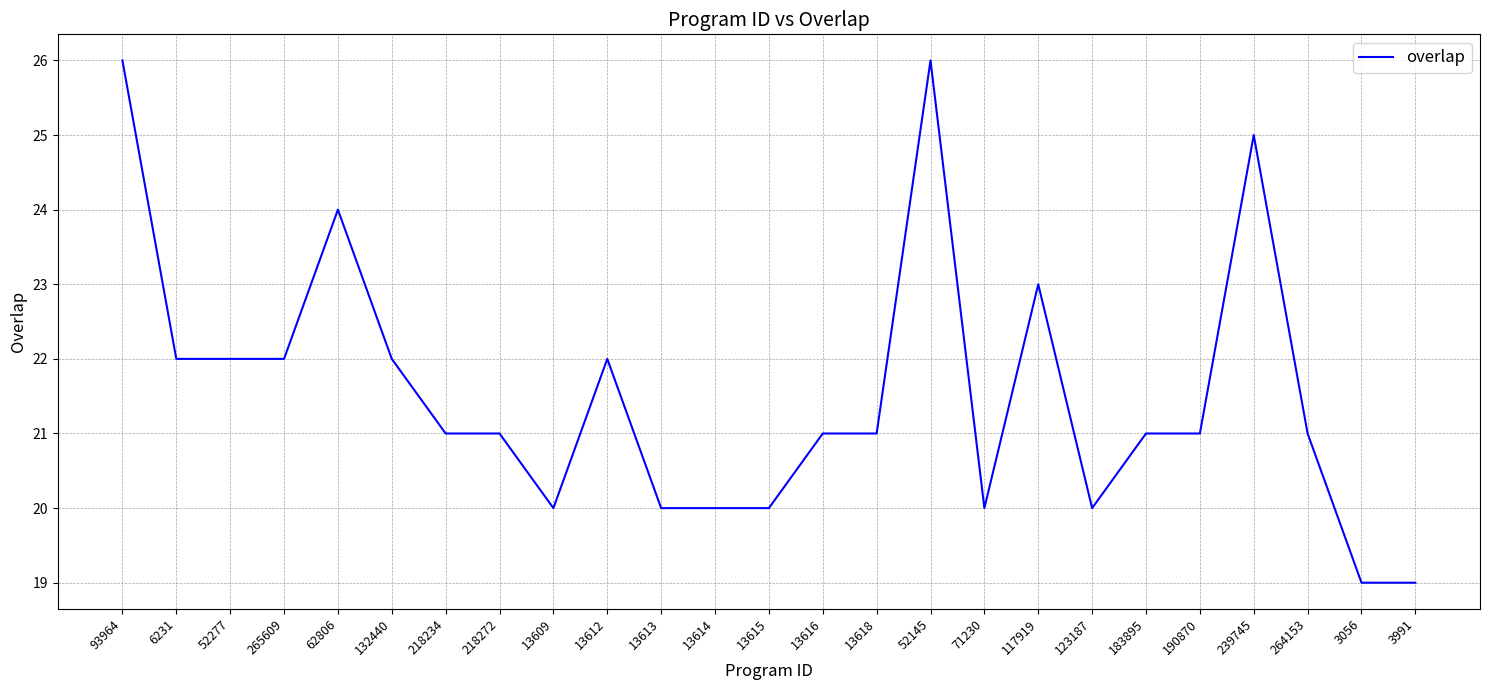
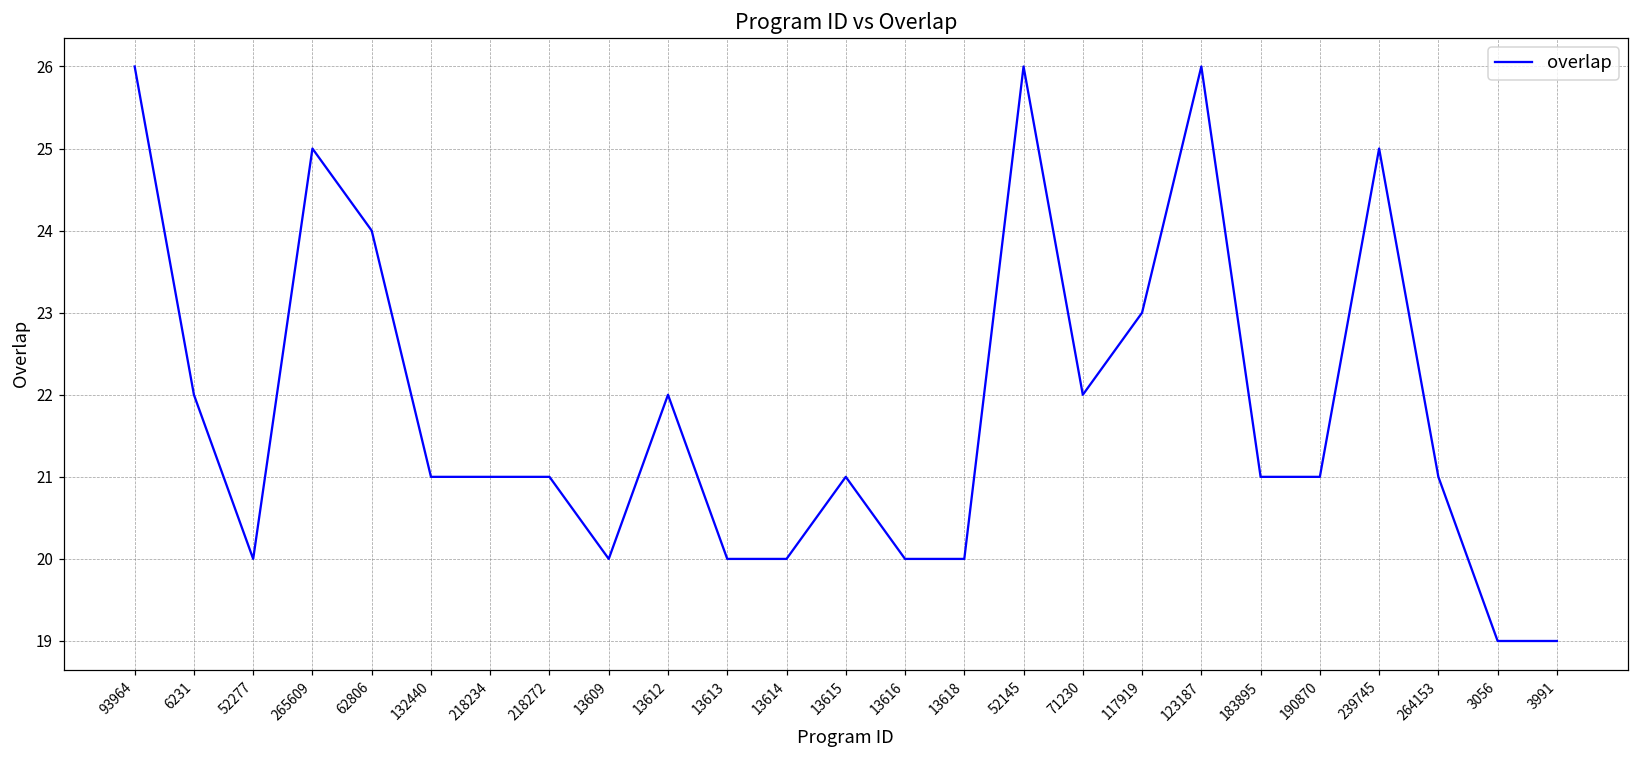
  {
    "93964": 26,
    "6231": 22,
-   "52277": 22,
-   "265609": 22,
+   "52277": 20,
+   "265609": 25,
    "62806": 24,
-   "132440": 22,
+   "132440": 21,
    "218234": 21,
    "218272": 21,
    "13609": 20,
    "13612": 22,
    "13613": 20,
    "13614": 20,
-   "13615": 20,
-   "13616": 21,
-   "13618": 21,
+   "13615": 21,
+   "13616": 20,
+   "13618": 20,
    "52145": 26,
-   "71230": 20,
+   "71230": 22,
    "117919": 23,
-   "123187": 20,
+   "123187": 26,
    "183895": 21,
    "190870": 21,
    "239745": 25,
    "264153": 21,
    "3056": 19,
    "3991": 19
  }
